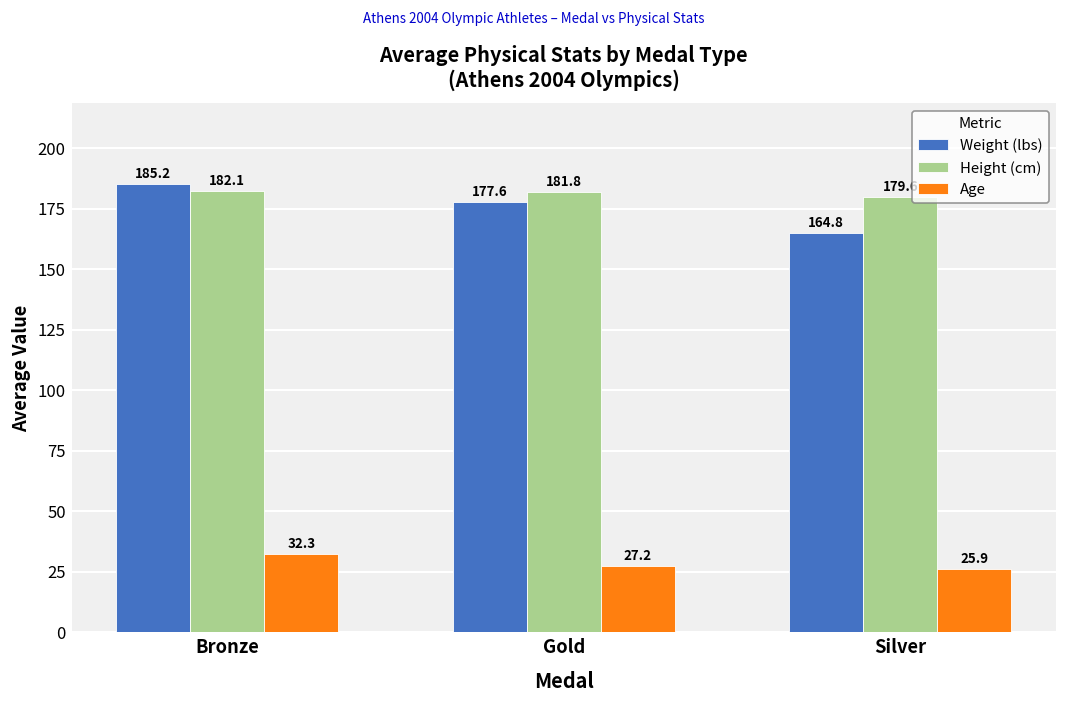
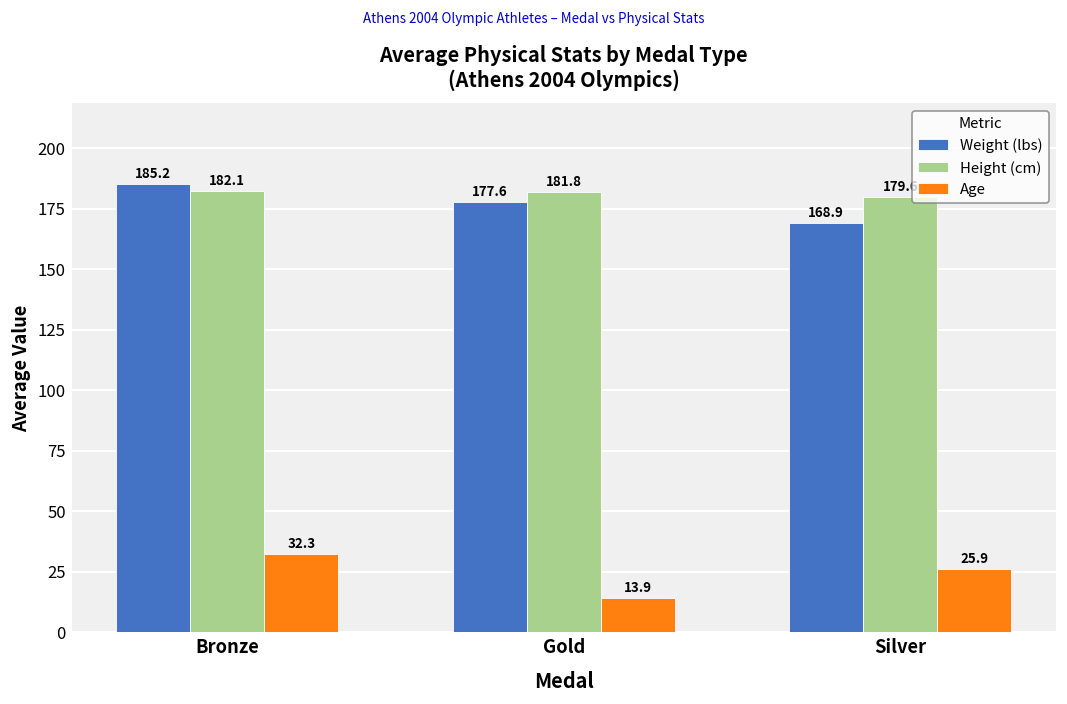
  {
    "Weight (lbs)": {
      "Bronze": 185.2,
      "Gold": 177.6,
-     "Silver": 164.8
+     "Silver": 168.9
    },
    "Height (cm)": {
      "Bronze": 182.1,
      "Gold": 181.8
    },
    "Age": {
      "Bronze": 32.3,
-     "Gold": 27.2,
+     "Gold": 13.9,
      "Silver": 25.9
    }
  }
